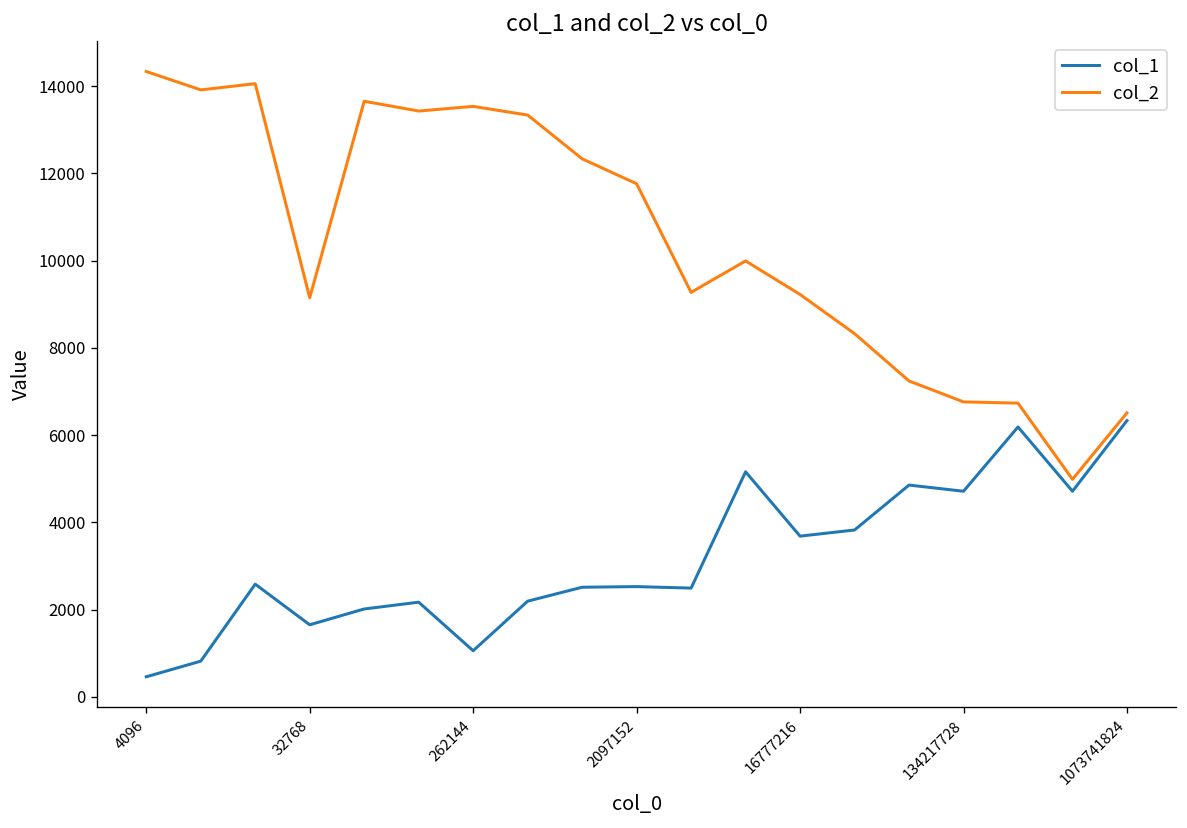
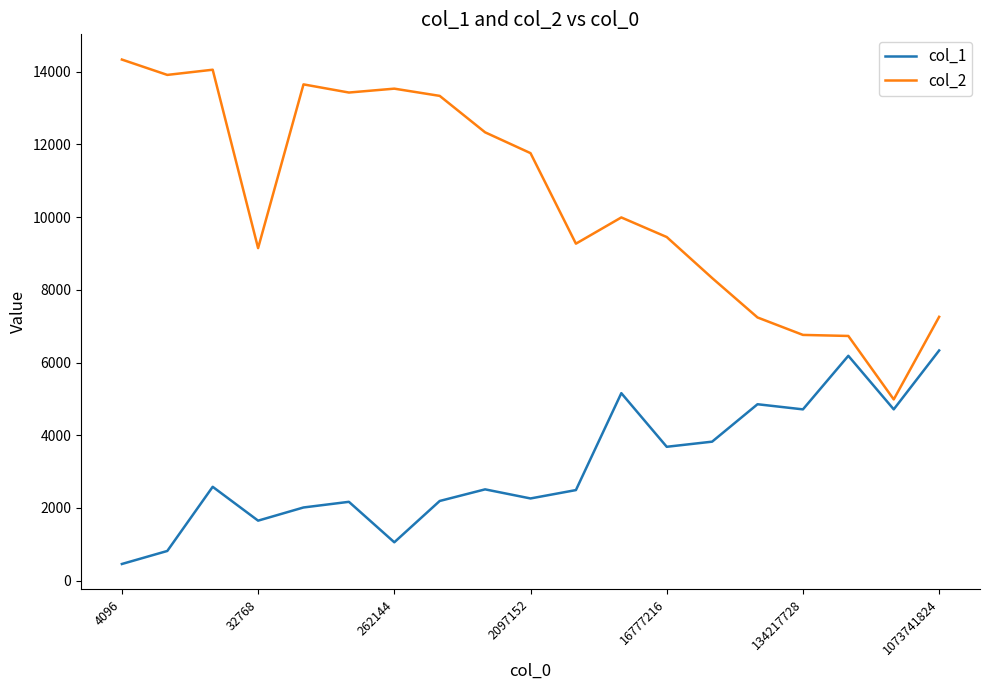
  {
    "col_1": {
      "4096": 500,
      "32768": 1700,
      "262144": 1100,
-     "2097152": 2500,
+     "2097152": 2300,
      "16777216": 3700,
      "134217728": 4700,
      "1073741824": 6300
    },
    "col_2": {
      "4096": 14300,
      "32768": 9100,
      "262144": 13500,
      "2097152": 11800,
-     "16777216": 9200,
+     "16777216": 9500,
      "134217728": 6800,
-     "1073741824": 6500
+     "1073741824": 7300
    }
  }
